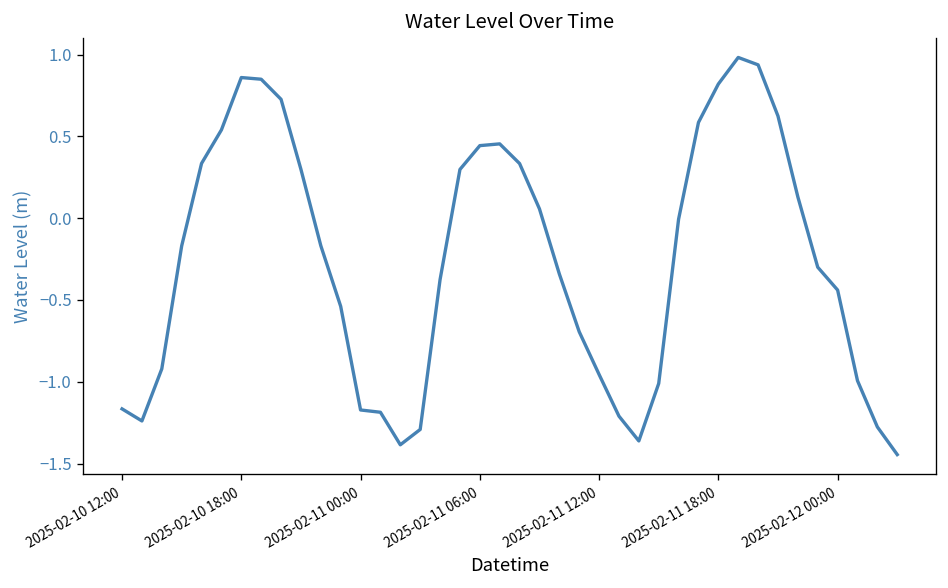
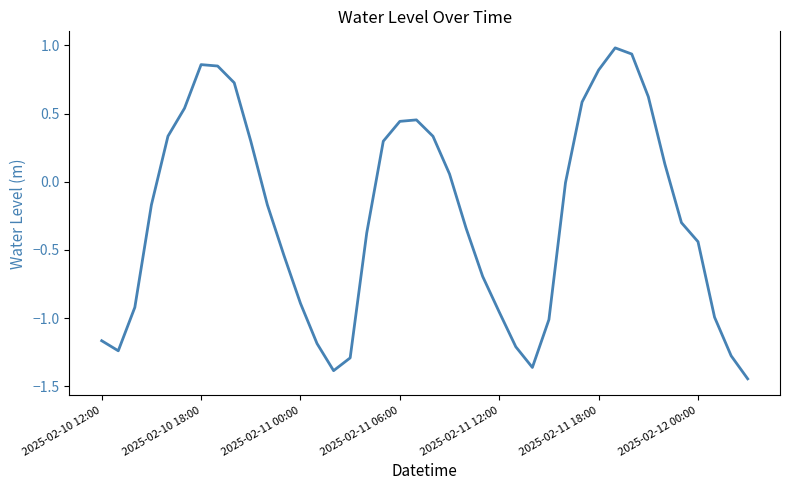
  {
    "2025-02-10 12:00": -1.17,
    "2025-02-10 18:00": 0.86,
-   "2025-02-11 00:00": -1.17,
+   "2025-02-11 00:00": -0.89,
    "2025-02-11 06:00": 0.44,
    "2025-02-11 12:00": -0.96,
    "2025-02-11 18:00": 0.82,
    "2025-02-12 00:00": -0.44
  }
